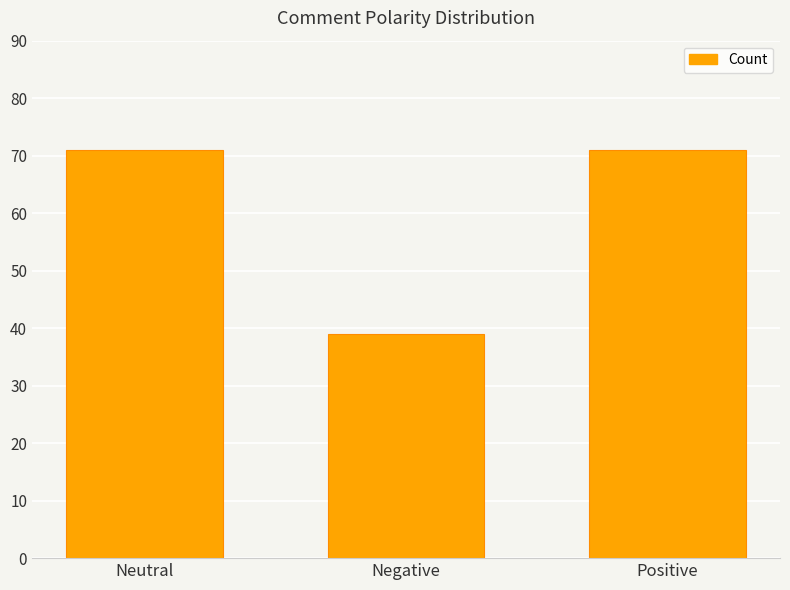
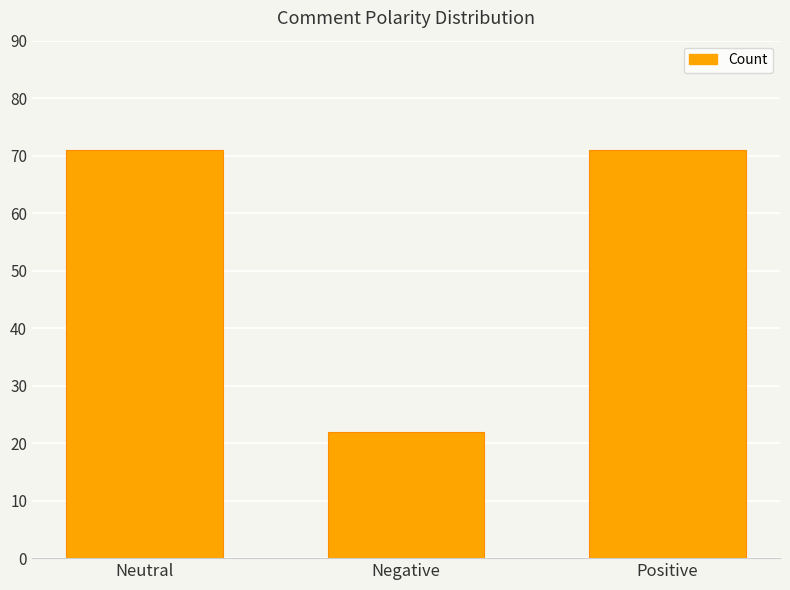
  {
    "Neutral": 71,
-   "Negative": 39,
+   "Negative": 22,
    "Positive": 71
  }
